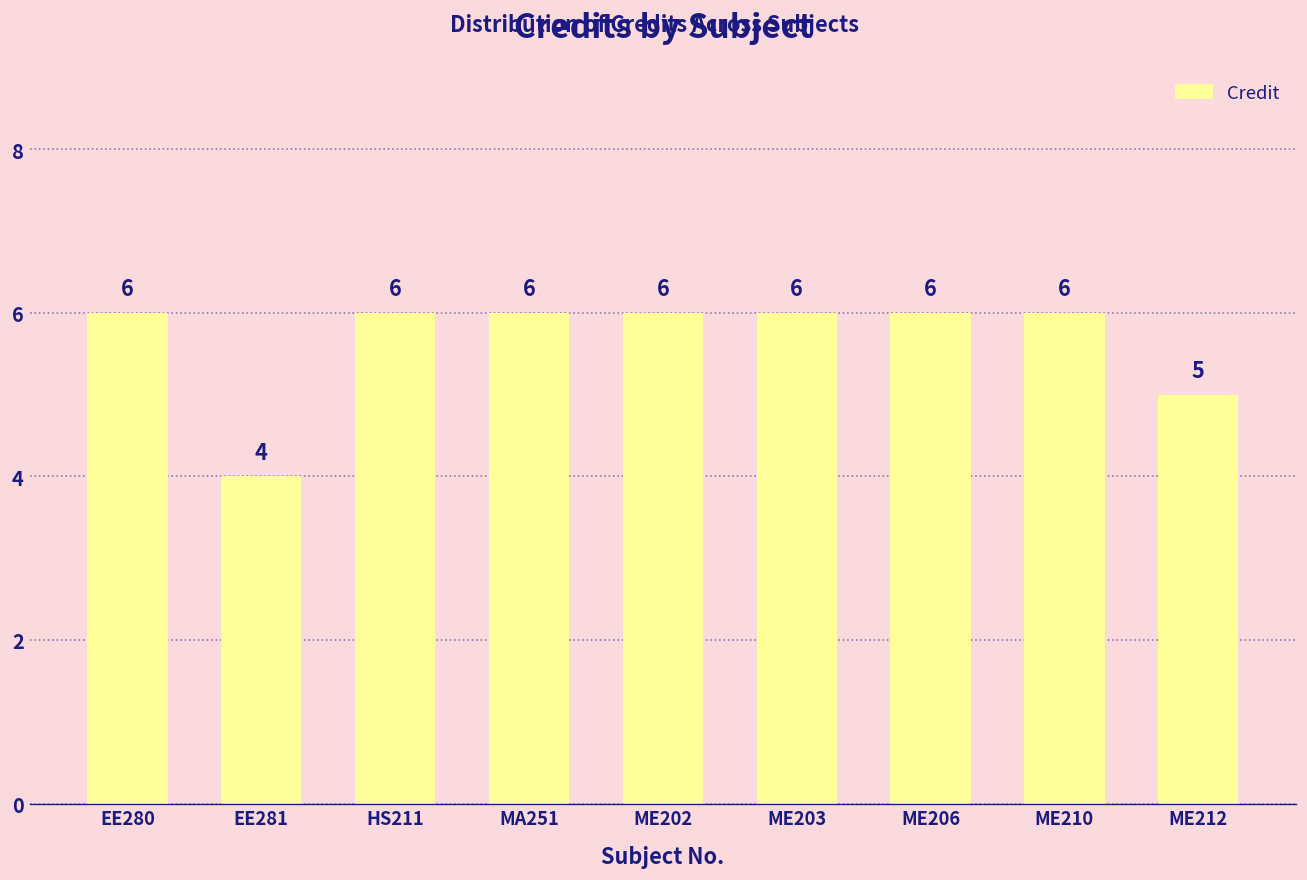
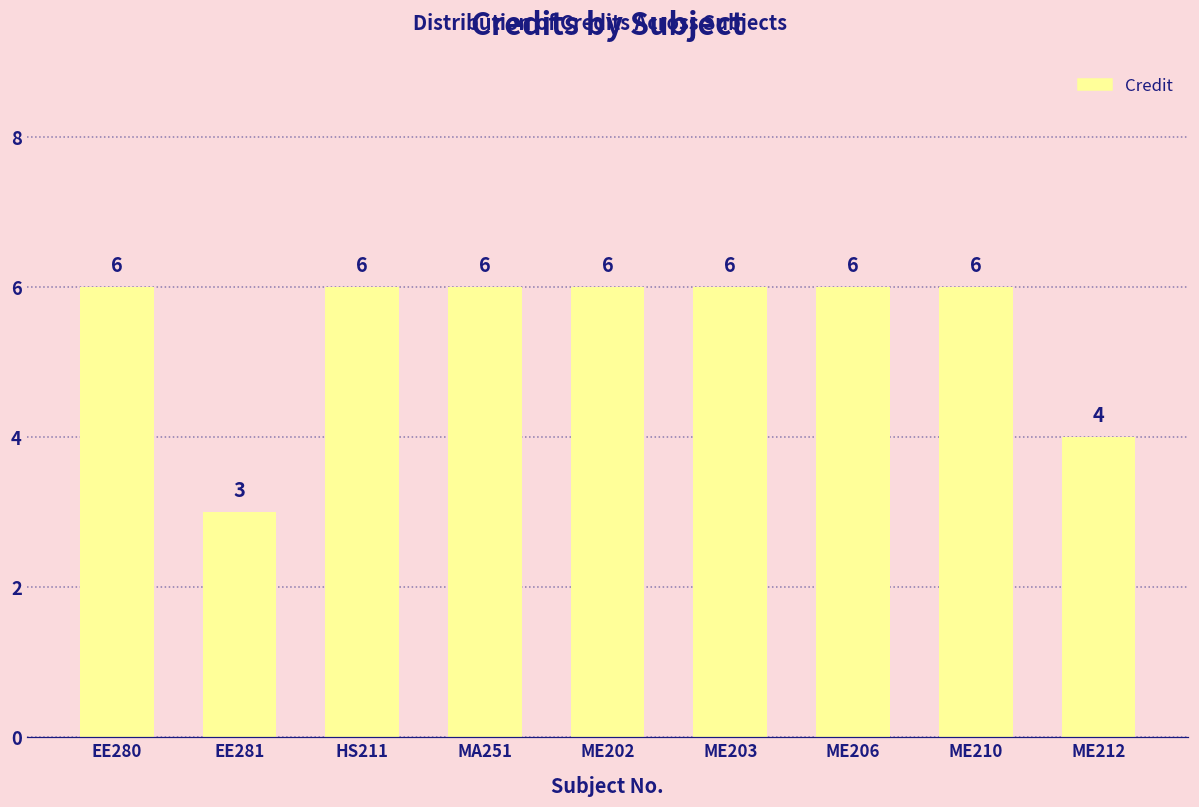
  {
    "EE280": 6,
-   "EE281": 4,
+   "EE281": 3,
    "HS211": 6,
    "MA251": 6,
    "ME202": 6,
    "ME203": 6,
    "ME206": 6,
    "ME210": 6,
-   "ME212": 5
+   "ME212": 4
  }
